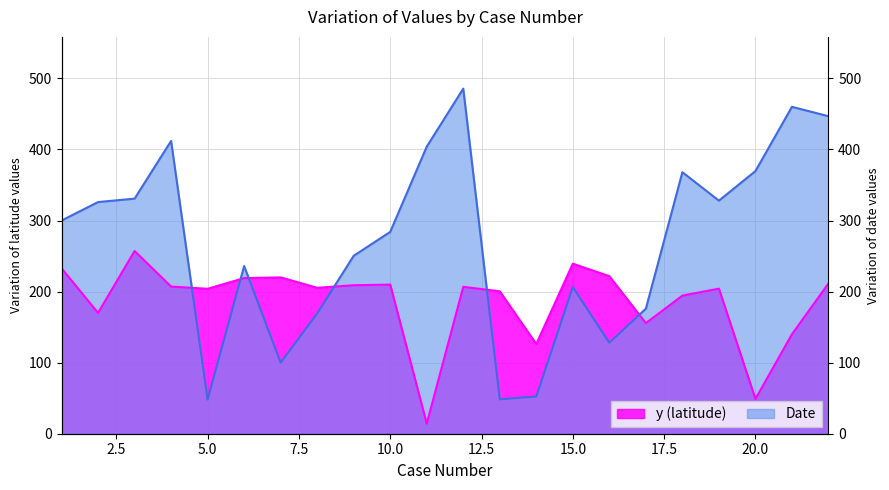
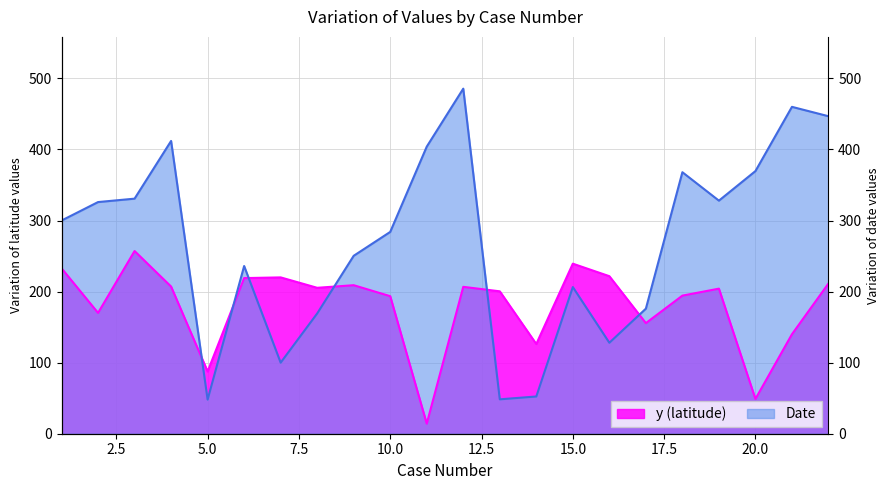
  {
    "y (latitude)": {
-     "5.0": 200,
-     "10.0": 210,
+     "5.0": 90,
+     "10.0": 190,
      "15.0": 240,
      "20.0": 50
    },
    "Date": {
      "5.0": 50,
      "10.0": 280,
      "15.0": 210,
      "20.0": 370
    }
  }
